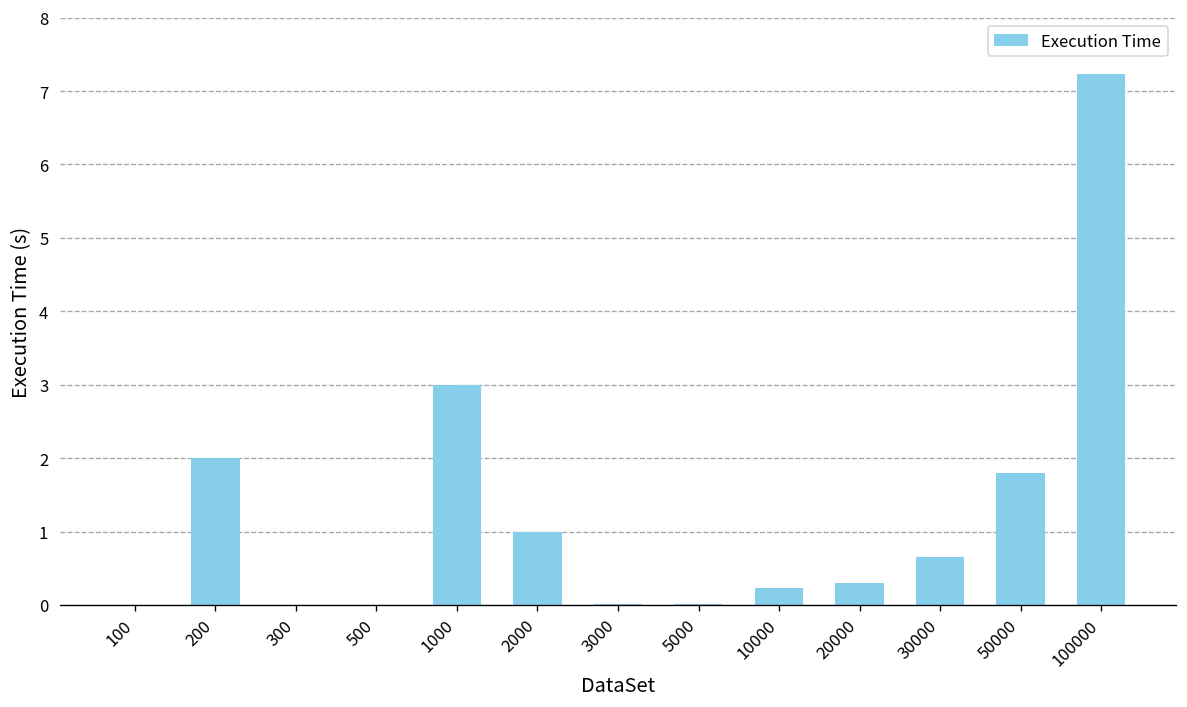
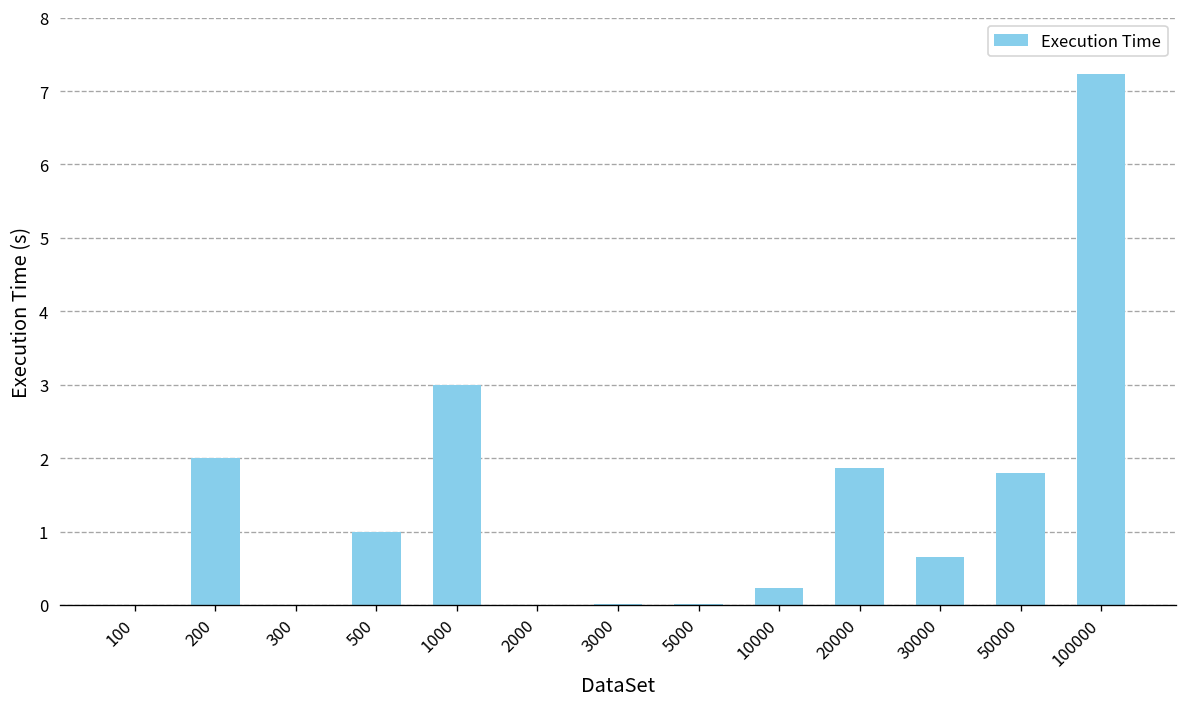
  {
    "100": 0.0,
    "200": 2.0,
    "300": 0.0,
-   "500": 0,
+   "500": 1,
    "1000": 3.0,
-   "2000": 1,
+   "2000": 0,
    "10000": 0.2,
-   "20000": 0.3,
+   "20000": 1.9,
    "30000": 0.7,
    "50000": 1.8,
    "100000": 7.2
  }
